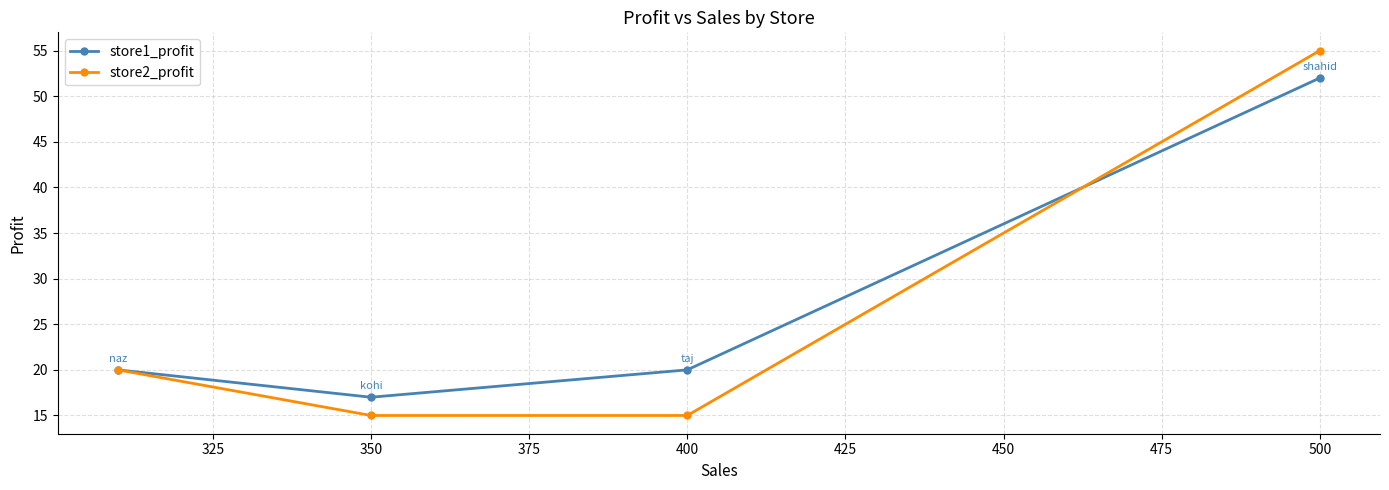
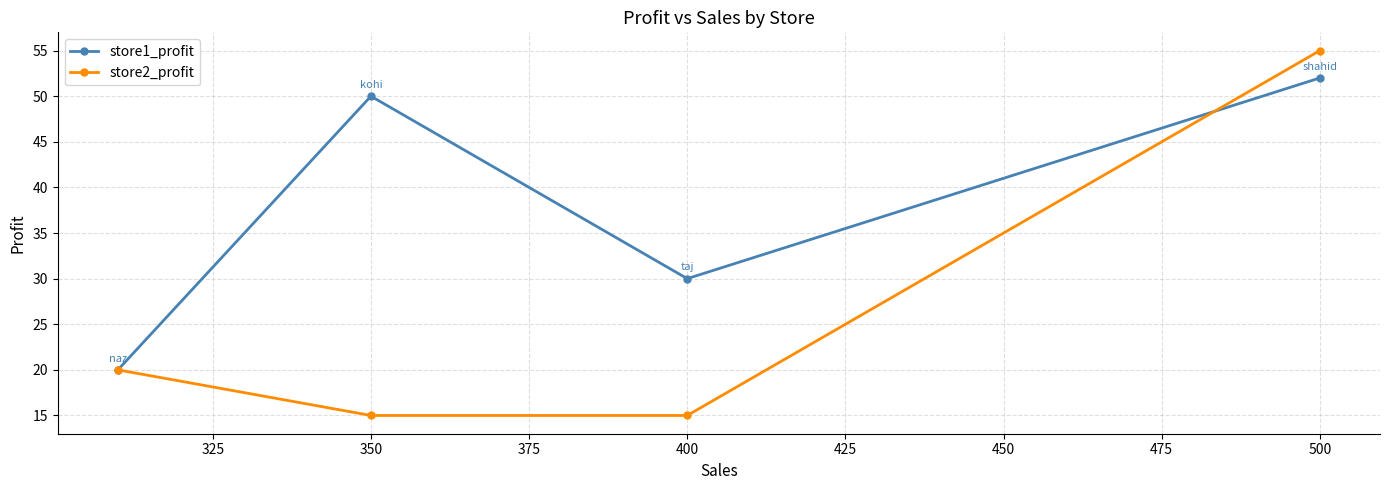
  {
    "store1_profit": {
-     "350": 17,
-     "400": 20,
+     "350": 50,
+     "400": 30,
      "500": 52
    },
    "store2_profit": {
      "350": 15,
      "400": 15,
      "500": 55
    }
  }
